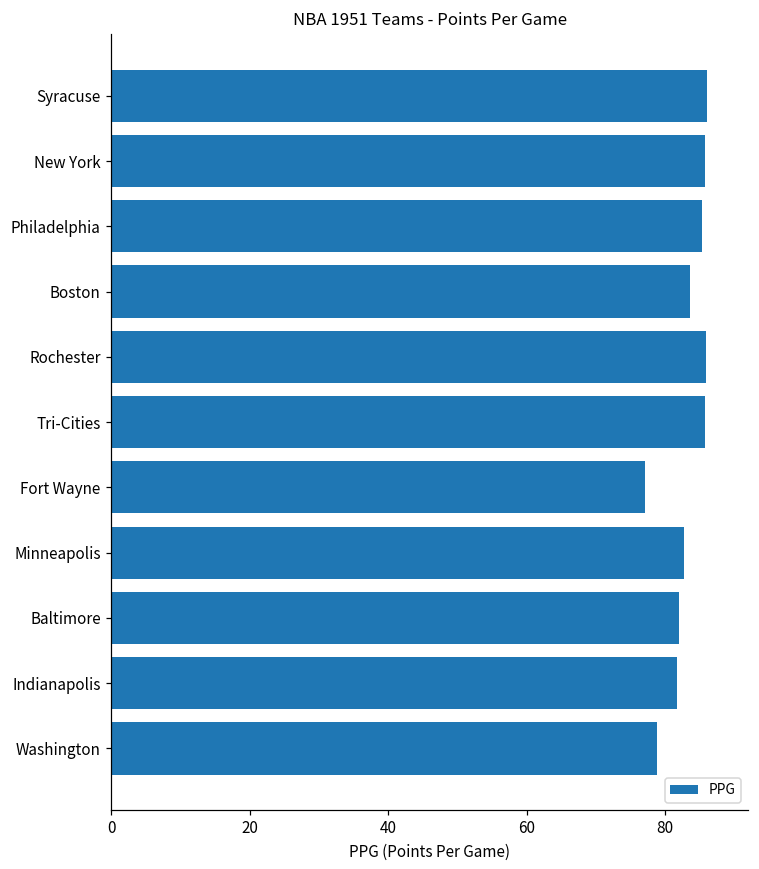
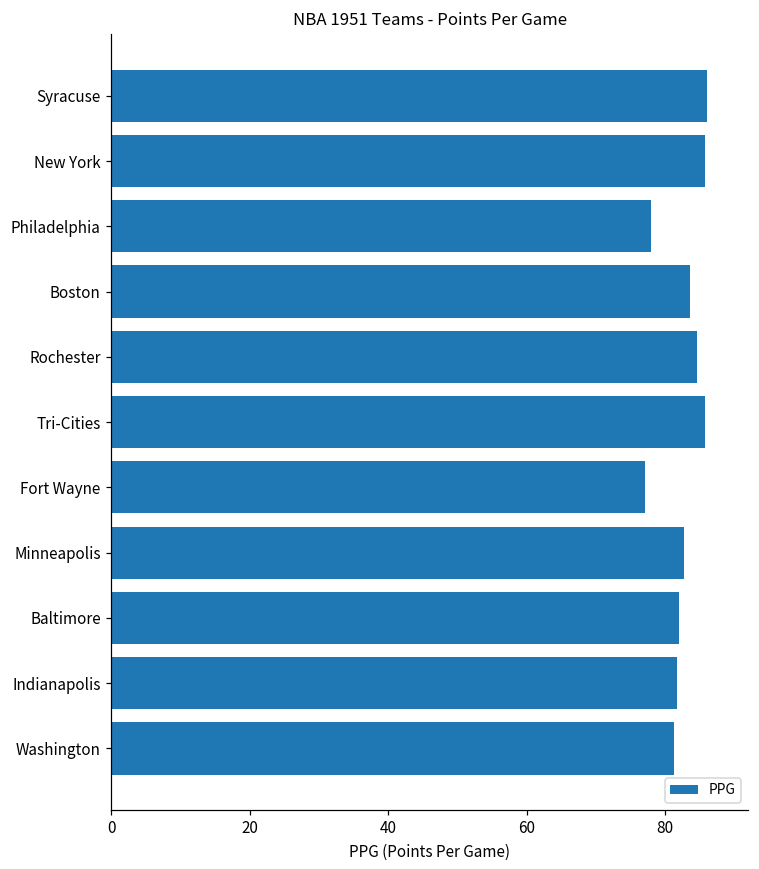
  {
    "Syracuse": 86,
    "New York": 86,
-   "Philadelphia": 85,
+   "Philadelphia": 78,
    "Boston": 84,
-   "Rochester": 86,
+   "Rochester": 85,
    "Tri-Cities": 86,
    "Fort Wayne": 77,
    "Minneapolis": 83,
    "Baltimore": 82,
    "Indianapolis": 82,
-   "Washington": 79
+   "Washington": 81
  }
